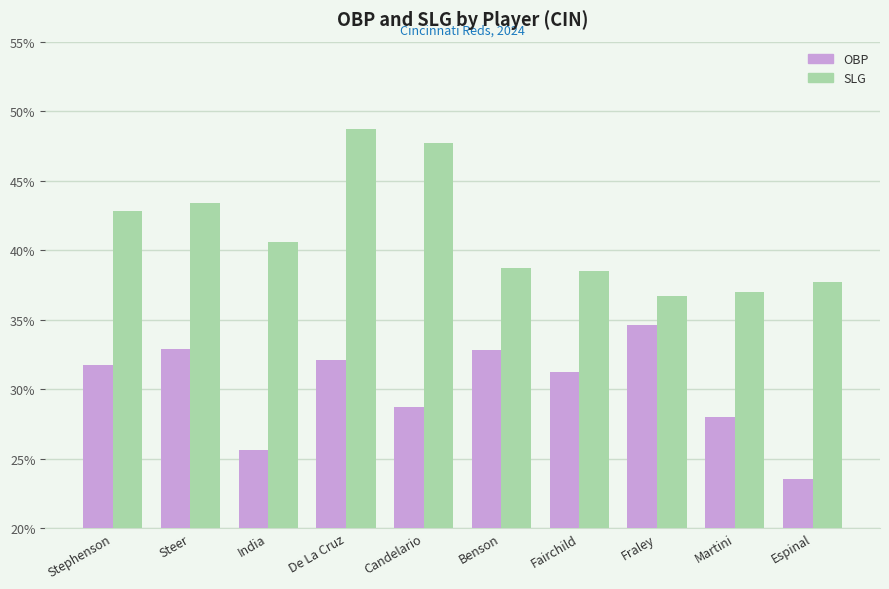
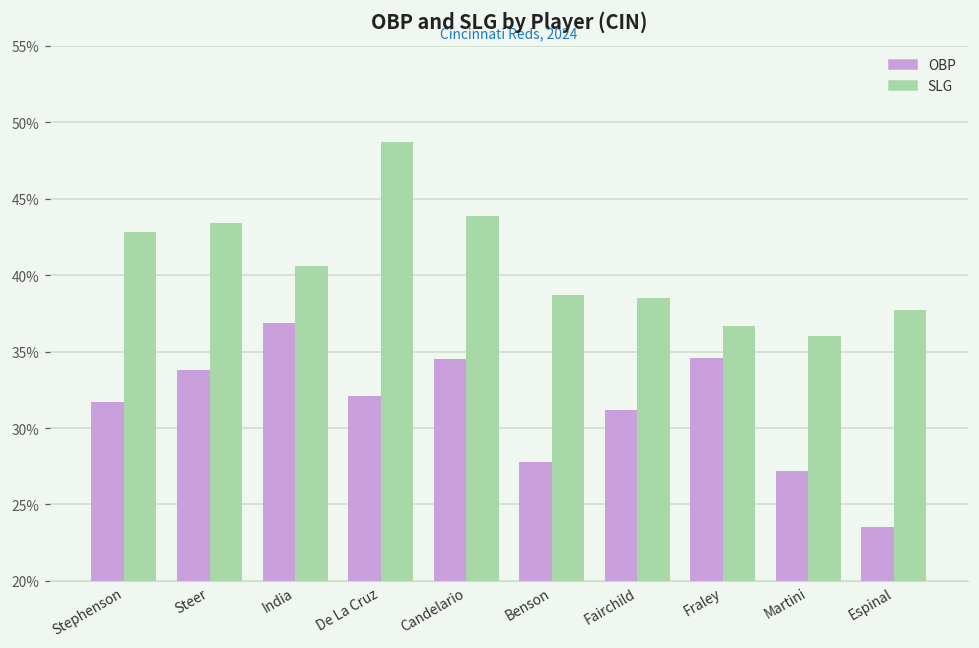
  {
    "OBP": {
      "Stephenson": "31.7%",
-     "Steer": "32.9%",
-     "India": "25.6%",
+     "Steer": "33.8%",
+     "India": "36.9%",
      "De La Cruz": "32.1%",
-     "Candelario": "28.7%",
-     "Benson": "32.8%",
+     "Candelario": "34.5%",
+     "Benson": "27.8%",
      "Fairchild": "31.2%",
      "Fraley": "34.6%",
-     "Martini": "28.0%",
+     "Martini": "27.2%",
      "Espinal": "23.5%"
    },
    "SLG": {
      "Stephenson": "42.8%",
      "Steer": "43.4%",
      "India": "40.6%",
      "De La Cruz": "48.7%",
-     "Candelario": "47.7%",
+     "Candelario": "43.9%",
      "Benson": "38.7%",
      "Fairchild": "38.5%",
      "Fraley": "36.7%",
-     "Martini": "37.0%",
+     "Martini": "36.0%",
      "Espinal": "37.7%"
    }
  }
